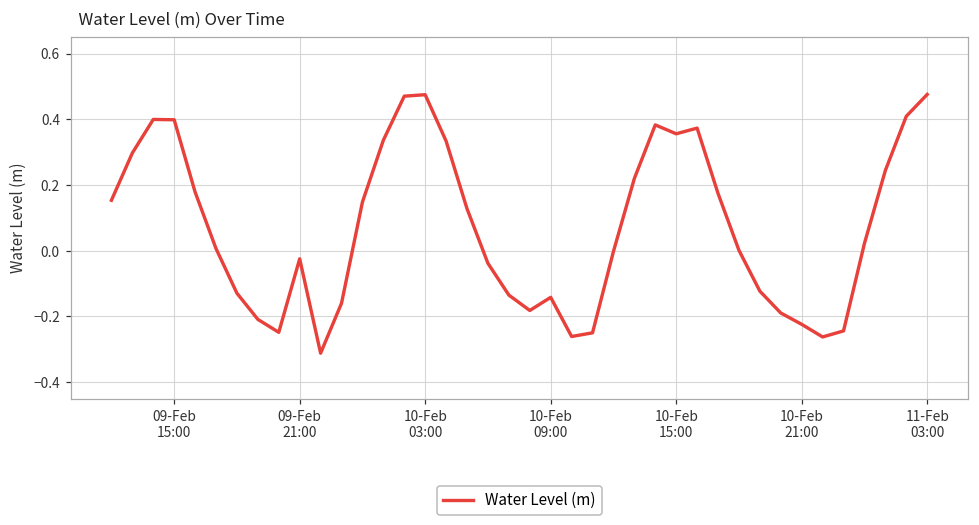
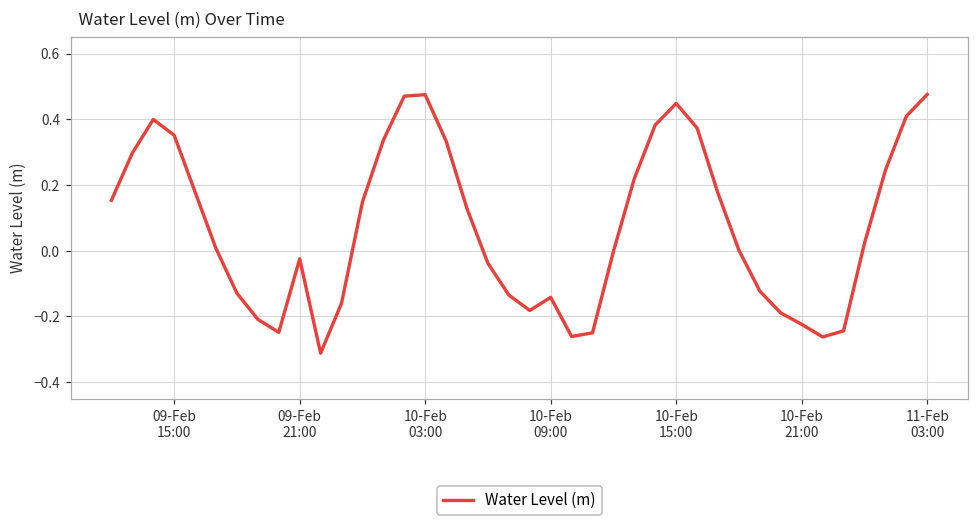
  {
-   "09-Feb 15:00": 0.40,
+   "09-Feb 15:00": 0.35,
    "09-Feb 21:00": -0.02,
    "10-Feb 03:00": 0.47,
    "10-Feb 09:00": -0.14,
-   "10-Feb 15:00": 0.36,
+   "10-Feb 15:00": 0.45,
    "10-Feb 21:00": -0.22,
    "11-Feb 03:00": 0.48
  }
